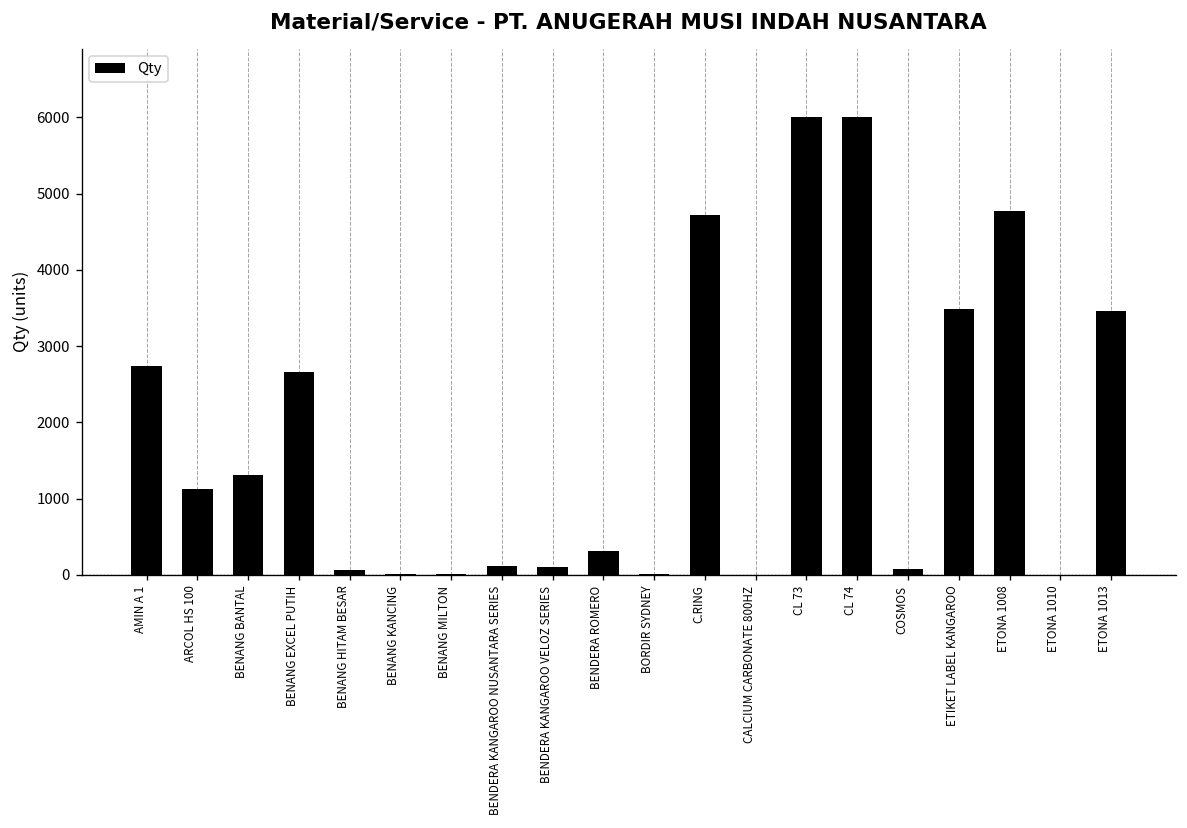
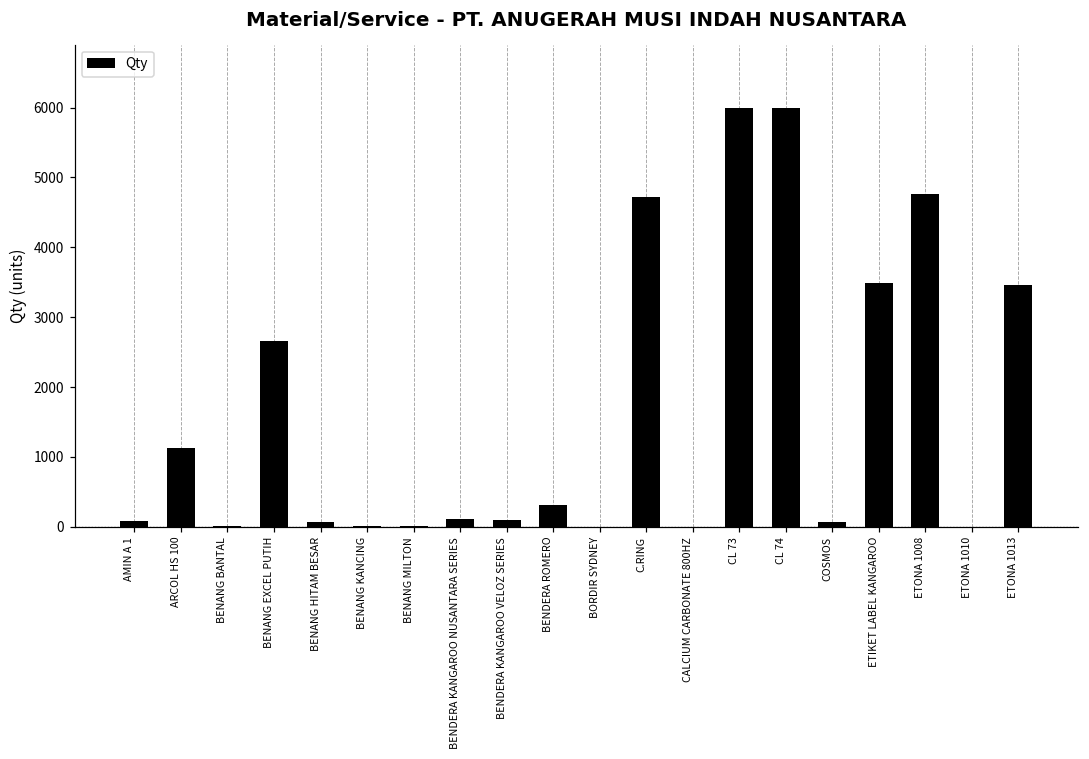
  {
-   "AMIN A 1": 2700,
+   "AMIN A 1": 100,
    "ARCOL HS 100": 1100,
-   "BENANG BANTAL": 1300,
+   "BENANG BANTAL": 0,
    "BENANG EXCEL PUTIH": 2700,
    "BENANG HITAM BESAR": 100,
    "BENDERA KANGAROO NUSANTARA SERIES": 100,
    "BENDERA KANGAROO VELOZ SERIES": 100,
    "BENDERA ROMERO": 300,
    "C.RING": 4700,
    "CALCIUM CARBONATE 800HZ": 0,
    "CL 73": 6000,
    "CL 74": 6000,
    "COSMOS": 100,
    "ETIKET LABEL KANGAROO": 3500,
    "ETONA 1008": 4800,
    "ETONA 1010": 0,
    "ETONA 1013": 3500
  }
